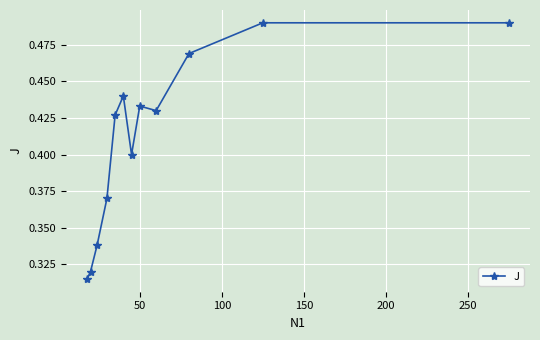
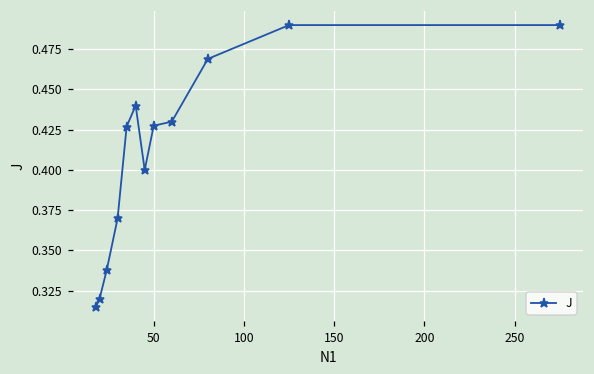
  {
-   "50": 0.433
+   "50": 0.428
  }
